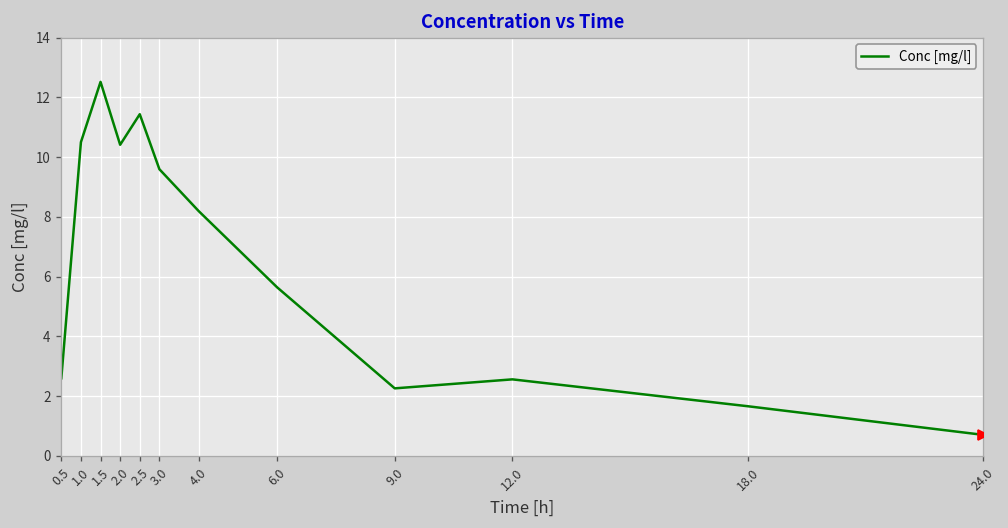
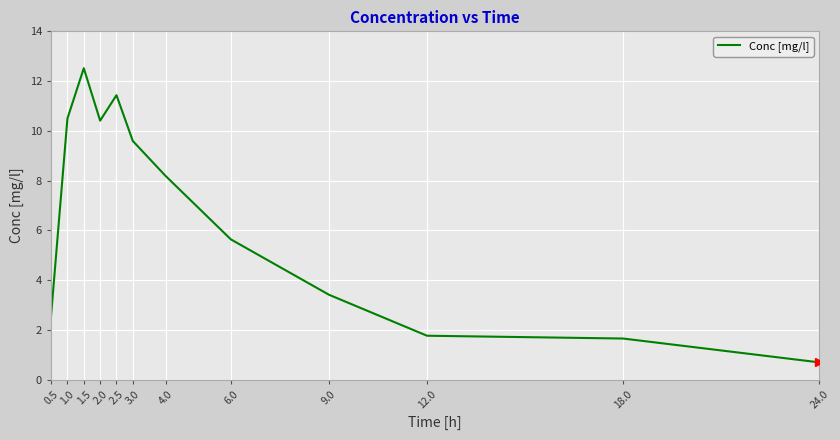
  {
    "Conc [mg/l]": {
      "0.5": 2.6,
      "1.0": 10.5,
      "1.5": 12.5,
      "2.0": 10.4,
      "2.5": 11.4,
      "3.0": 9.6,
      "4.0": 8.2,
      "6.0": 5.6,
-     "9.0": 2.3,
-     "12.0": 2.6,
+     "9.0": 3.4,
+     "12.0": 1.8,
      "18.0": 1.7
    }
  }
